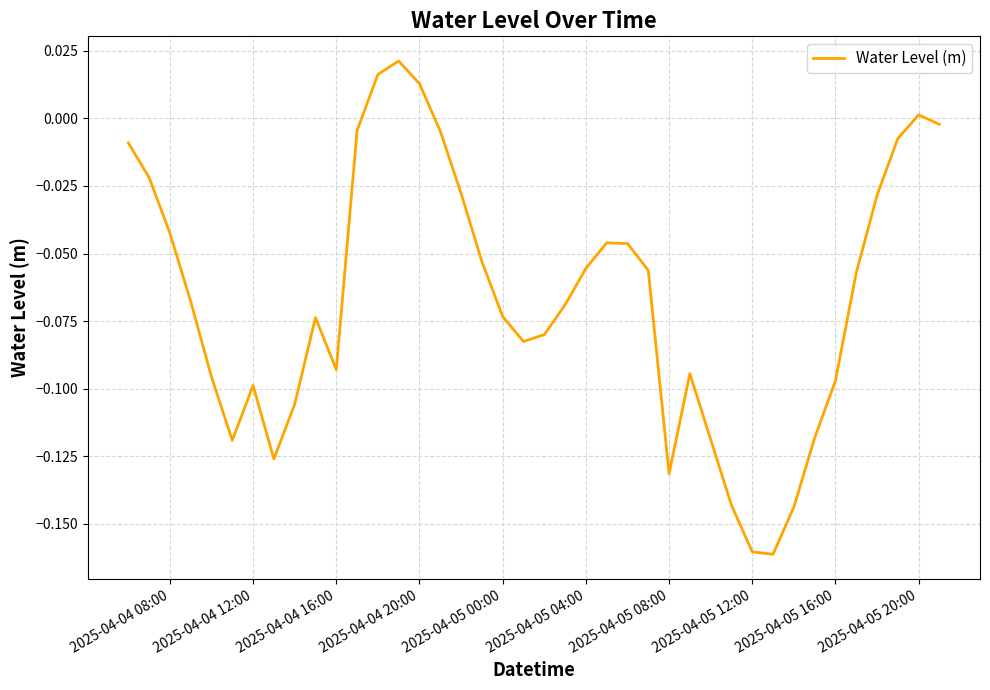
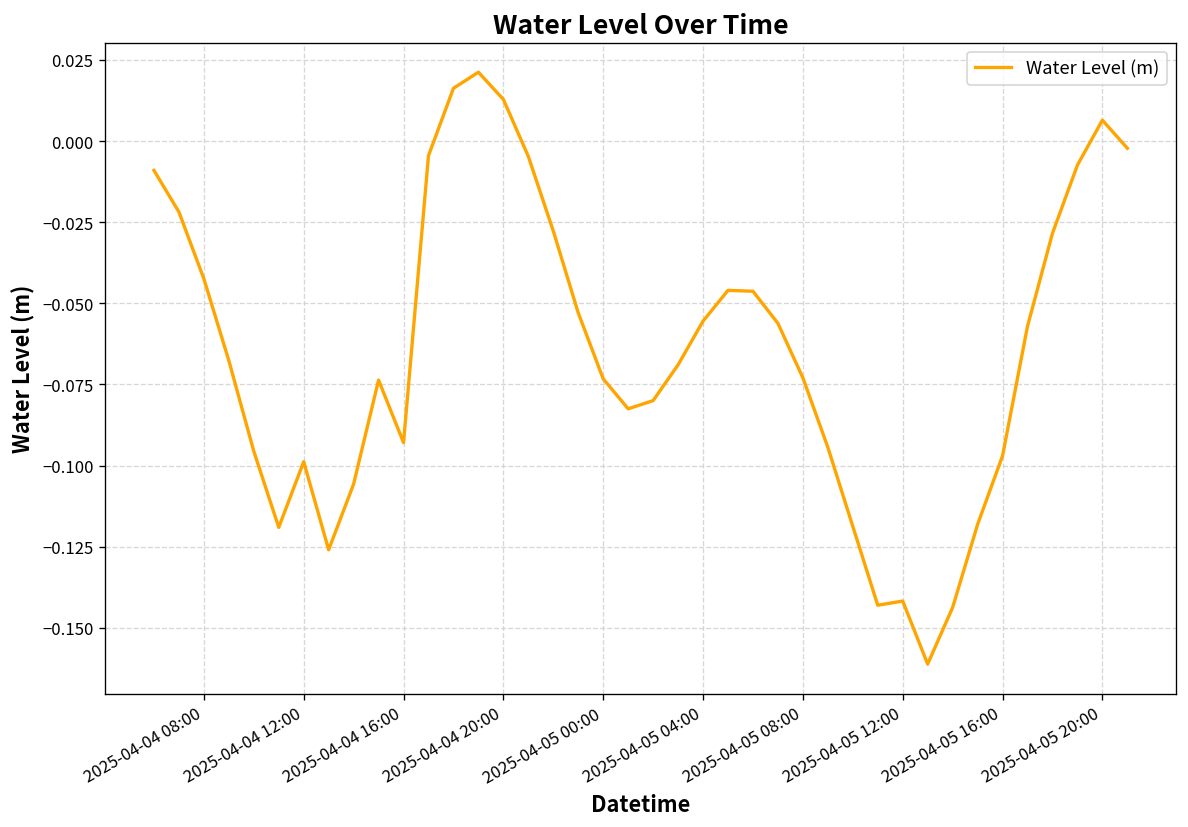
  {
    "2025-04-04 08:00": -0.042,
    "2025-04-04 12:00": -0.099,
    "2025-04-04 16:00": -0.093,
    "2025-04-04 20:00": 0.013,
    "2025-04-05 00:00": -0.073,
    "2025-04-05 04:00": -0.056,
-   "2025-04-05 08:00": -0.131,
-   "2025-04-05 12:00": -0.160,
+   "2025-04-05 08:00": -0.073,
+   "2025-04-05 12:00": -0.142,
    "2025-04-05 16:00": -0.097,
-   "2025-04-05 20:00": 0.001
+   "2025-04-05 20:00": 0.006
  }
